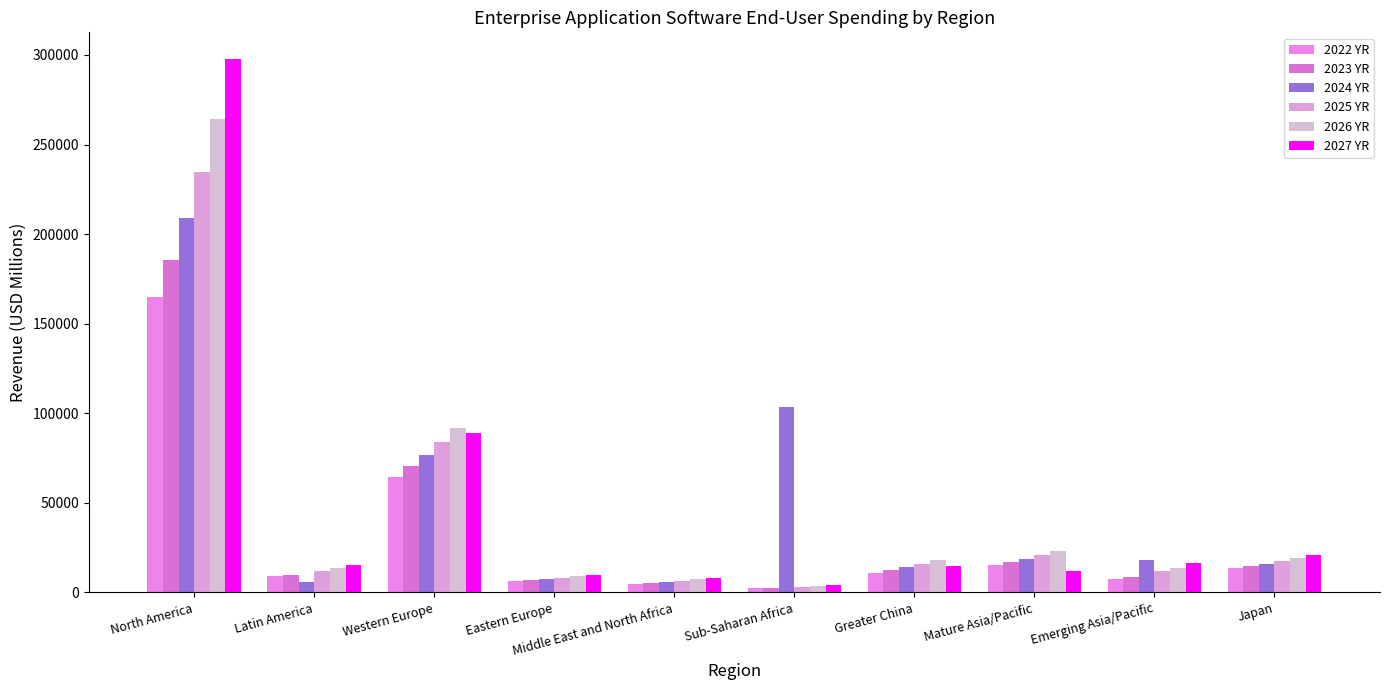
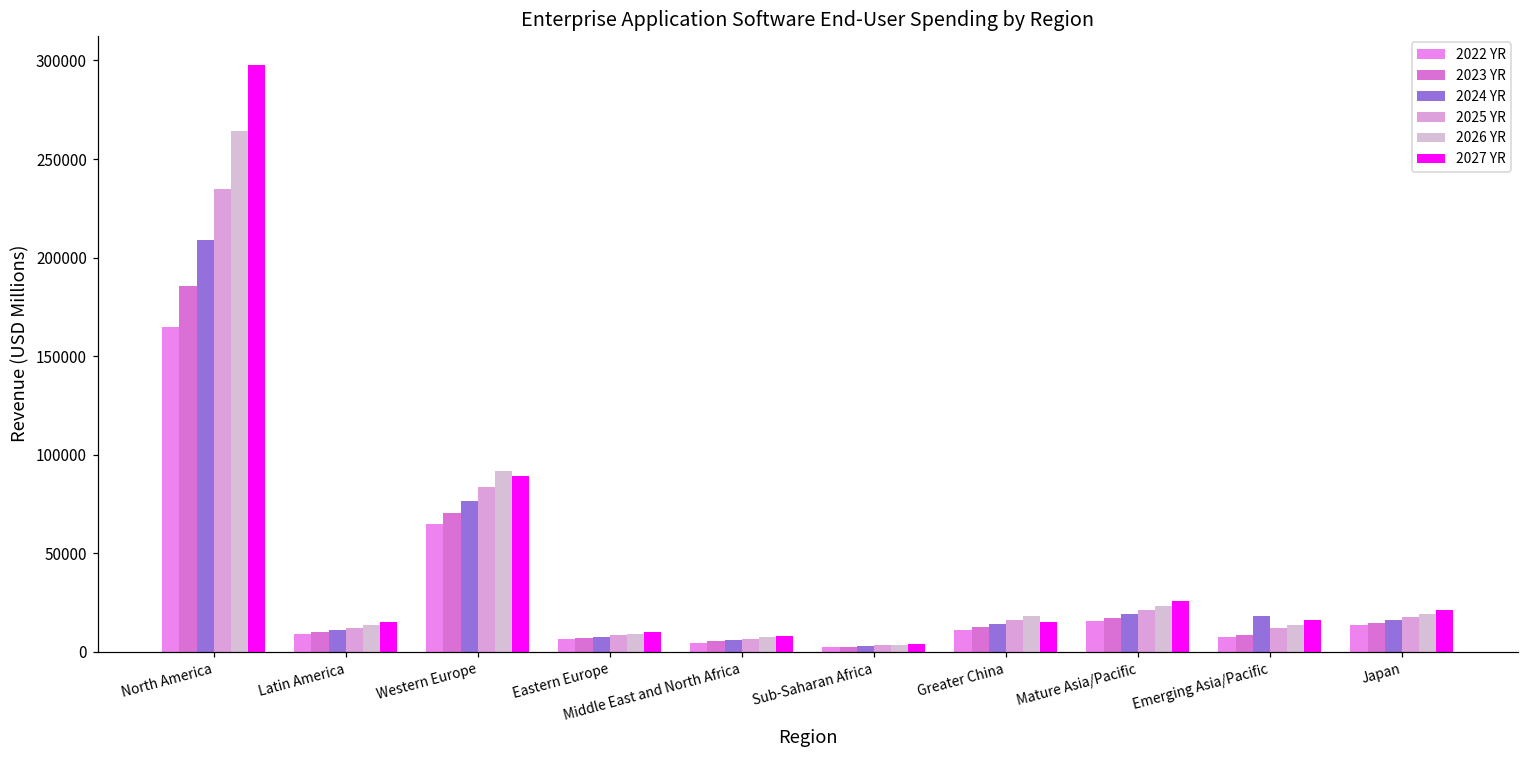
  {
    "2024 YR": {
      "North America": 209000,
-     "Latin America": 6000,
+     "Latin America": 11000,
      "Western Europe": 77000,
      "Eastern Europe": 8000,
      "Middle East and North Africa": 6000,
-     "Sub-Saharan Africa": 104000,
+     "Sub-Saharan Africa": 3000,
      "Greater China": 14000,
      "Mature Asia/Pacific": 19000,
      "Emerging Asia/Pacific": 18000,
      "Japan": 16000
    },
    "2027 YR": {
      "North America": 298000,
      "Latin America": 15000,
      "Western Europe": 89000,
      "Eastern Europe": 10000,
      "Middle East and North Africa": 8000,
      "Sub-Saharan Africa": 4000,
      "Greater China": 15000,
-     "Mature Asia/Pacific": 12000,
+     "Mature Asia/Pacific": 26000,
      "Emerging Asia/Pacific": 16000,
      "Japan": 21000
    }
  }
